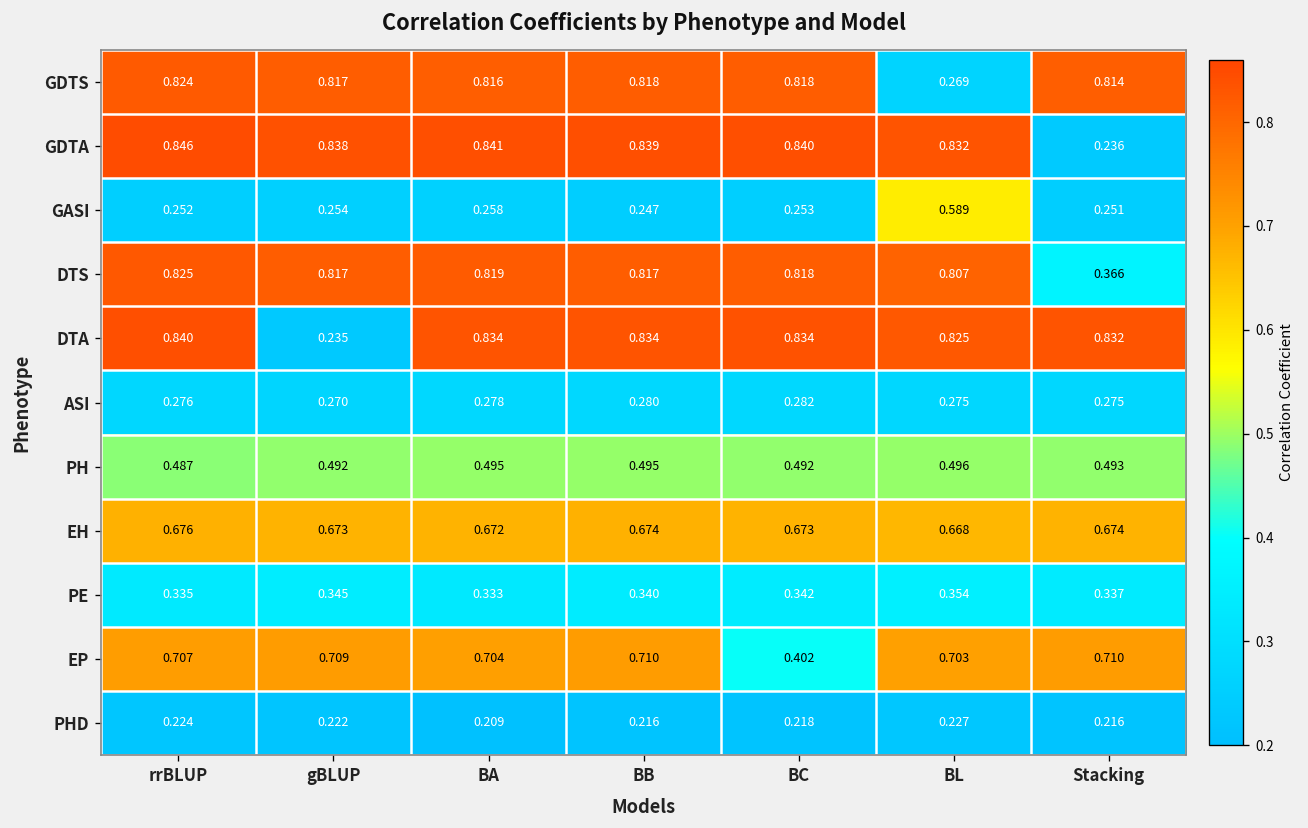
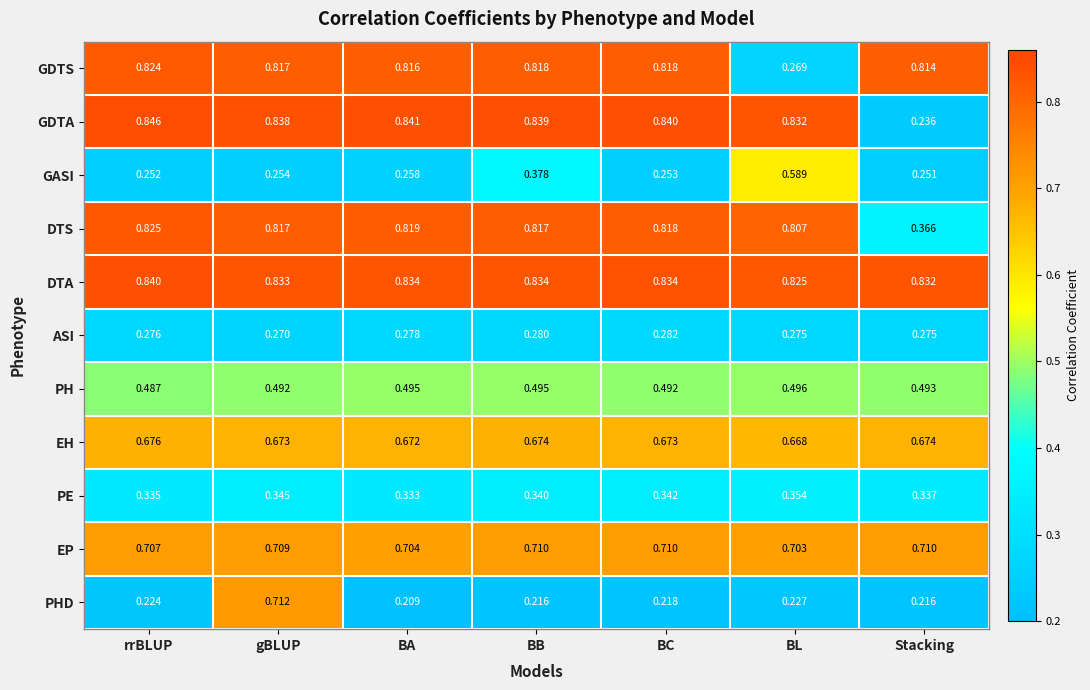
  {
    "GDTS": {
      "rrBLUP": 0.824,
      "gBLUP": 0.817,
      "BA": 0.816,
      "BB": 0.818,
      "BC": 0.818,
      "BL": 0.269,
      "Stacking": 0.814
    },
    "GDTA": {
      "rrBLUP": 0.846,
      "gBLUP": 0.838,
      "BA": 0.841,
      "BB": 0.839,
      "BC": 0.840,
      "BL": 0.832,
      "Stacking": 0.236
    },
    "GASI": {
      "rrBLUP": 0.252,
      "gBLUP": 0.254,
      "BA": 0.258,
-     "BB": 0.247,
+     "BB": 0.378,
      "BC": 0.253,
      "BL": 0.589,
      "Stacking": 0.251
    },
    "DTS": {
      "rrBLUP": 0.825,
      "gBLUP": 0.817,
      "BA": 0.819,
      "BB": 0.817,
      "BC": 0.818,
      "BL": 0.807,
      "Stacking": 0.366
    },
    "DTA": {
      "rrBLUP": 0.840,
-     "gBLUP": 0.235,
+     "gBLUP": 0.833,
      "BA": 0.834,
      "BB": 0.834,
      "BC": 0.834,
      "BL": 0.825,
      "Stacking": 0.832
    },
    "ASI": {
      "rrBLUP": 0.276,
      "gBLUP": 0.270,
      "BA": 0.278,
      "BB": 0.280,
      "BC": 0.282,
      "BL": 0.275,
      "Stacking": 0.275
    },
    "PH": {
      "rrBLUP": 0.487,
      "gBLUP": 0.492,
      "BA": 0.495,
      "BB": 0.495,
      "BC": 0.492,
      "BL": 0.496,
      "Stacking": 0.493
    },
    "EH": {
      "rrBLUP": 0.676,
      "gBLUP": 0.673,
      "BA": 0.672,
      "BB": 0.674,
      "BC": 0.673,
      "BL": 0.668,
      "Stacking": 0.674
    },
    "PE": {
      "rrBLUP": 0.335,
      "gBLUP": 0.345,
      "BA": 0.333,
      "BB": 0.340,
      "BC": 0.342,
      "BL": 0.354,
      "Stacking": 0.337
    },
    "EP": {
      "rrBLUP": 0.707,
      "gBLUP": 0.709,
      "BA": 0.704,
      "BB": 0.710,
-     "BC": 0.402,
+     "BC": 0.710,
      "BL": 0.703,
      "Stacking": 0.710
    },
    "PHD": {
      "rrBLUP": 0.224,
-     "gBLUP": 0.222,
+     "gBLUP": 0.712,
      "BA": 0.209,
      "BB": 0.216,
      "BC": 0.218,
      "BL": 0.227,
      "Stacking": 0.216
    }
  }
